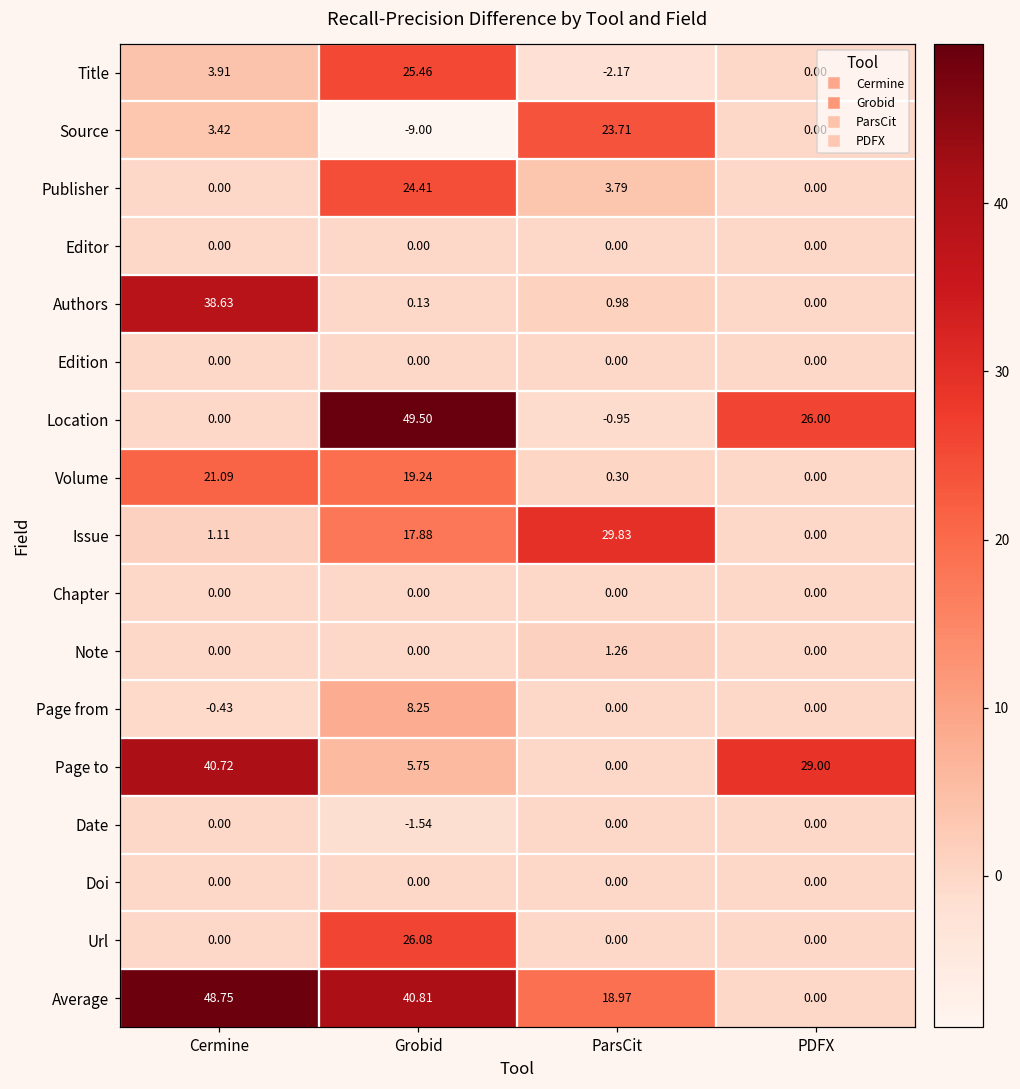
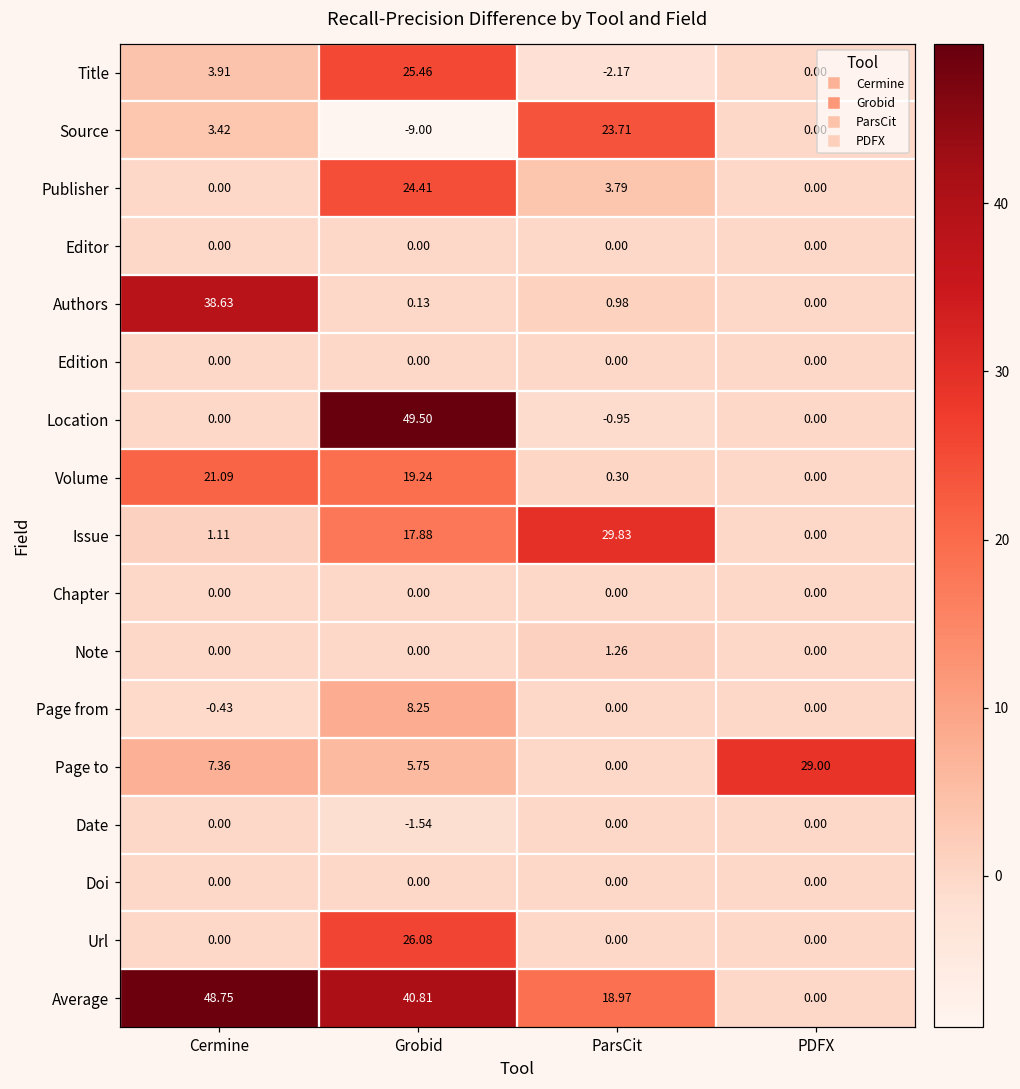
  {
    "Title": {
      "Cermine": 3.91,
      "Grobid": 25.46,
      "ParsCit": -2.17
    },
    "Source": {
      "Cermine": 3.42,
      "Grobid": -9.00,
      "ParsCit": 23.71
    },
    "Publisher": {
      "Cermine": 0.00,
      "Grobid": 24.41,
      "ParsCit": 3.79,
      "PDFX": 0.00
    },
    "Editor": {
      "Cermine": 0.00,
      "Grobid": 0.00,
      "ParsCit": 0.00,
      "PDFX": 0.00
    },
    "Authors": {
      "Cermine": 38.63,
      "Grobid": 0.13,
      "ParsCit": 0.98,
      "PDFX": 0.00
    },
    "Edition": {
      "Cermine": 0.00,
      "Grobid": 0.00,
      "ParsCit": 0.00,
      "PDFX": 0.00
    },
    "Location": {
      "Cermine": 0.00,
      "Grobid": 49.50,
      "ParsCit": -0.95,
-     "PDFX": 26.00
+     "PDFX": 0.00
    },
    "Volume": {
      "Cermine": 21.09,
      "Grobid": 19.24,
      "ParsCit": 0.30,
      "PDFX": 0.00
    },
    "Issue": {
      "Cermine": 1.11,
      "Grobid": 17.88,
      "ParsCit": 29.83,
      "PDFX": 0.00
    },
    "Chapter": {
      "Cermine": 0.00,
      "Grobid": 0.00,
      "ParsCit": 0.00,
      "PDFX": 0.00
    },
    "Note": {
      "Cermine": 0.00,
      "Grobid": 0.00,
      "ParsCit": 1.26,
      "PDFX": 0.00
    },
    "Page from": {
      "Cermine": -0.43,
      "Grobid": 8.25,
      "ParsCit": 0.00,
      "PDFX": 0.00
    },
    "Page to": {
-     "Cermine": 40.72,
+     "Cermine": 7.36,
      "Grobid": 5.75,
      "ParsCit": 0.00,
      "PDFX": 29.00
    },
    "Date": {
      "Cermine": 0.00,
      "Grobid": -1.54,
      "ParsCit": 0.00,
      "PDFX": 0.00
    },
    "Doi": {
      "Cermine": 0.00,
      "Grobid": 0.00,
      "ParsCit": 0.00,
      "PDFX": 0.00
    },
    "Url": {
      "Cermine": 0.00,
      "Grobid": 26.08,
      "ParsCit": 0.00,
      "PDFX": 0.00
    },
    "Average": {
      "Cermine": 48.75,
      "Grobid": 40.81,
      "ParsCit": 18.97,
      "PDFX": 0.00
    }
  }
